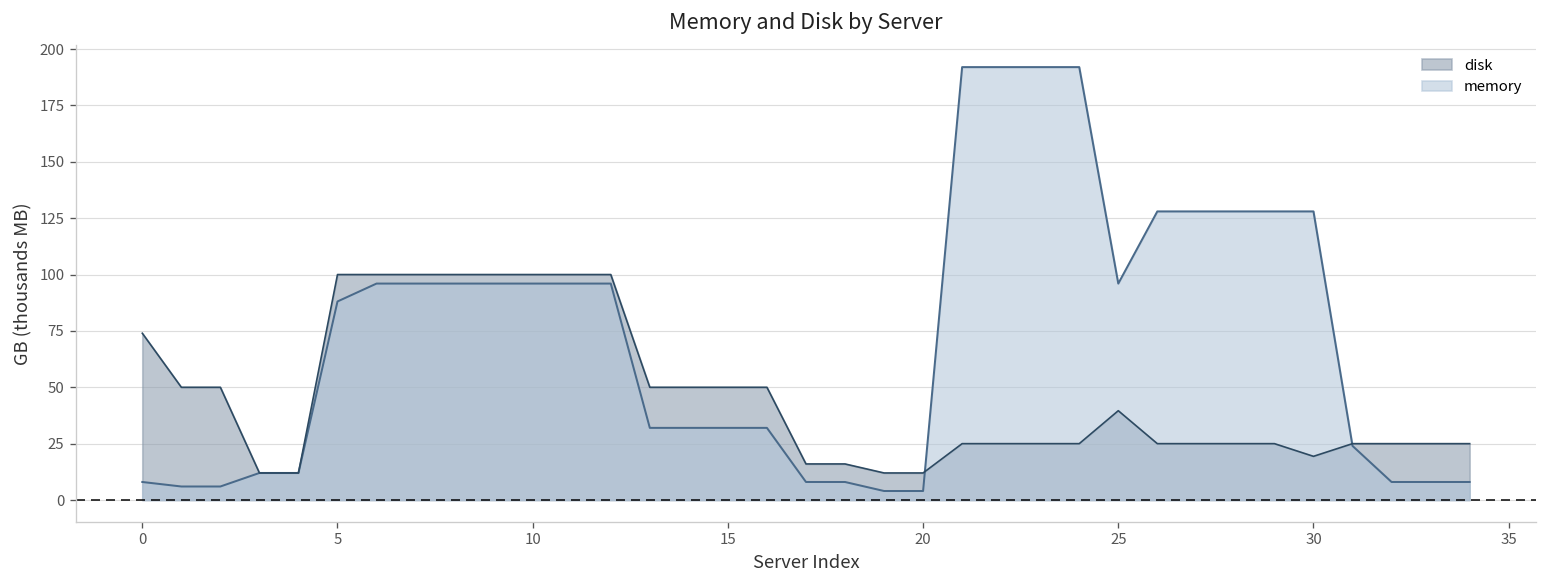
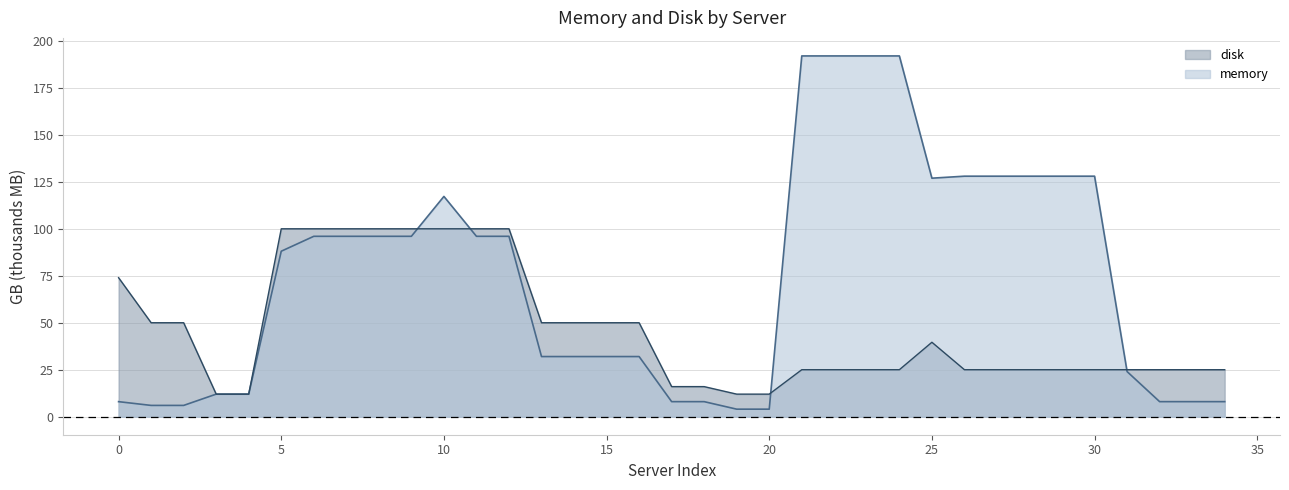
  {
    "disk": {
      "0": 74,
      "5": 100,
      "10": 100,
      "15": 50,
      "20": 12,
      "25": 40,
-     "30": 19
+     "30": 25
    },
    "memory": {
      "0": 8,
      "5": 88,
-     "10": 96,
+     "10": 117,
      "15": 32,
      "20": 4,
-     "25": 96,
+     "25": 127,
      "30": 128
    }
  }
